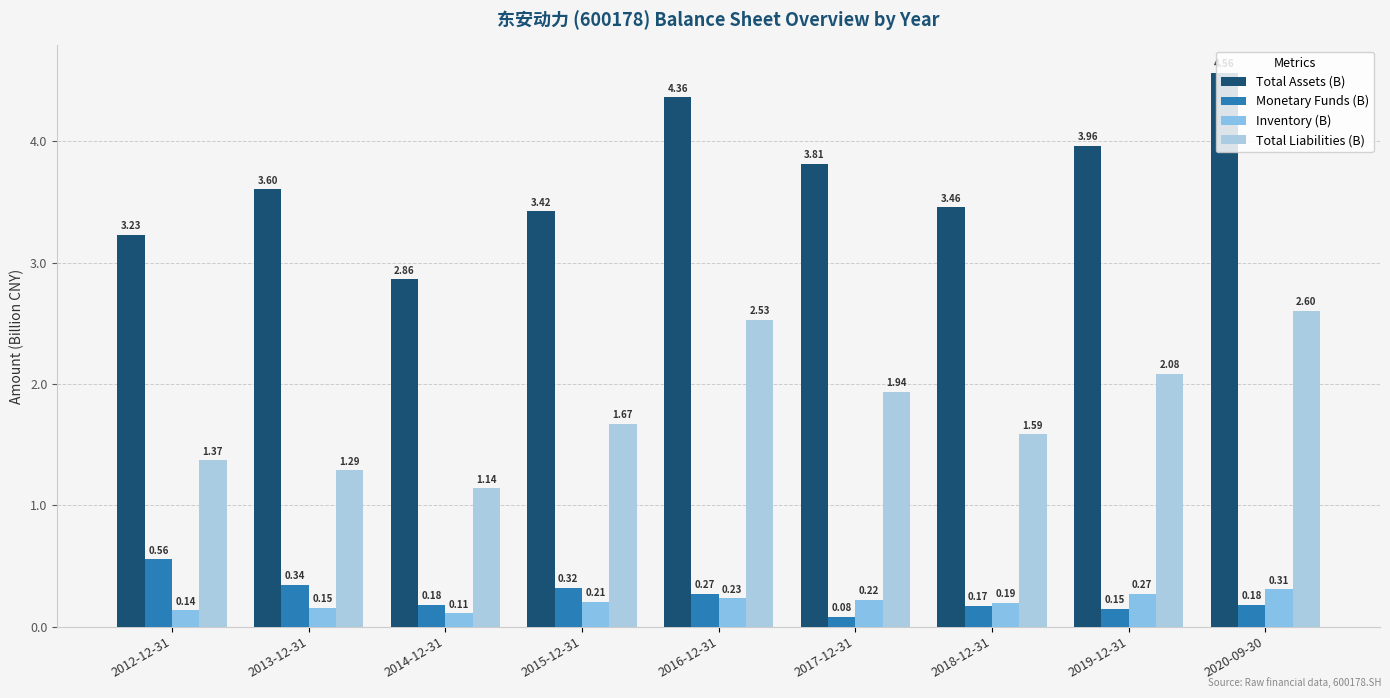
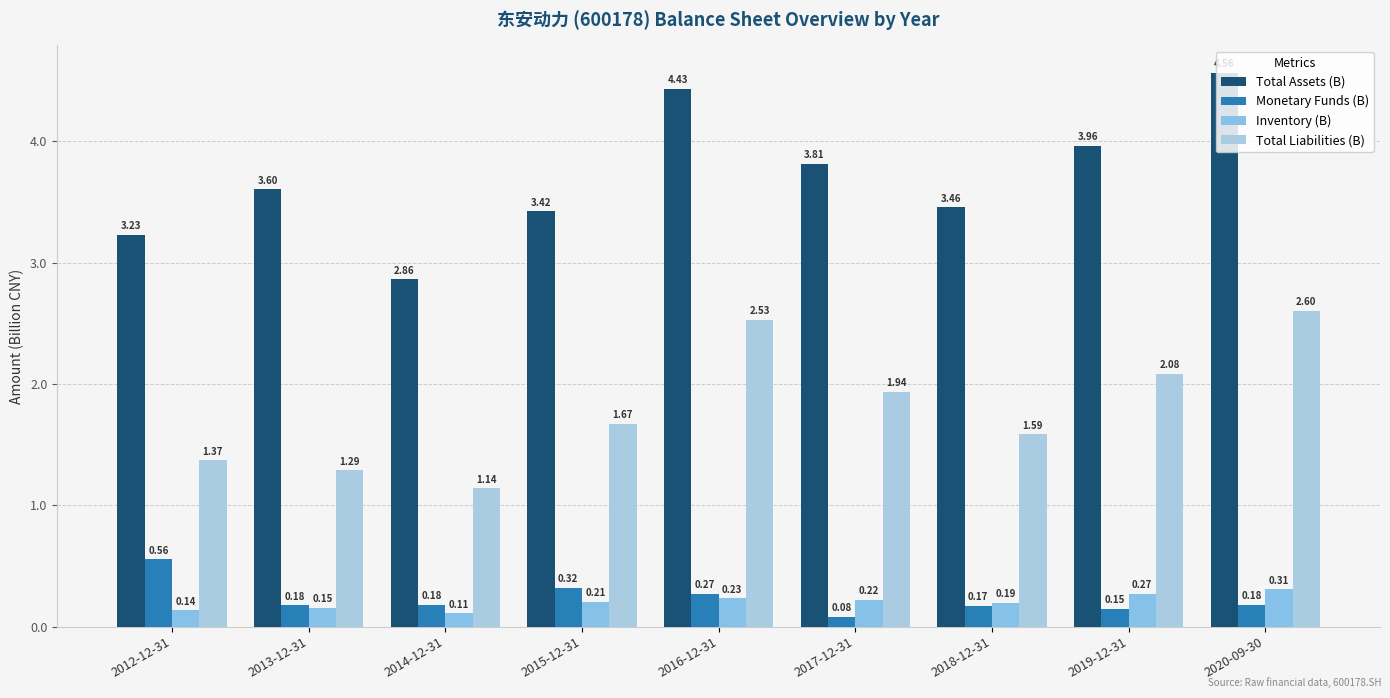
  {
    "Total Assets (B)": {
      "2012-12-31": 3.23,
      "2013-12-31": 3.60,
      "2014-12-31": 2.86,
      "2015-12-31": 3.42,
-     "2016-12-31": 4.36,
+     "2016-12-31": 4.43,
      "2017-12-31": 3.81,
      "2018-12-31": 3.46,
      "2019-12-31": 3.96
    },
    "Monetary Funds (B)": {
      "2012-12-31": 0.56,
-     "2013-12-31": 0.34,
+     "2013-12-31": 0.18,
      "2014-12-31": 0.18,
      "2015-12-31": 0.32,
      "2016-12-31": 0.27,
      "2017-12-31": 0.08,
      "2018-12-31": 0.17,
      "2019-12-31": 0.15,
      "2020-09-30": 0.18
    }
  }
